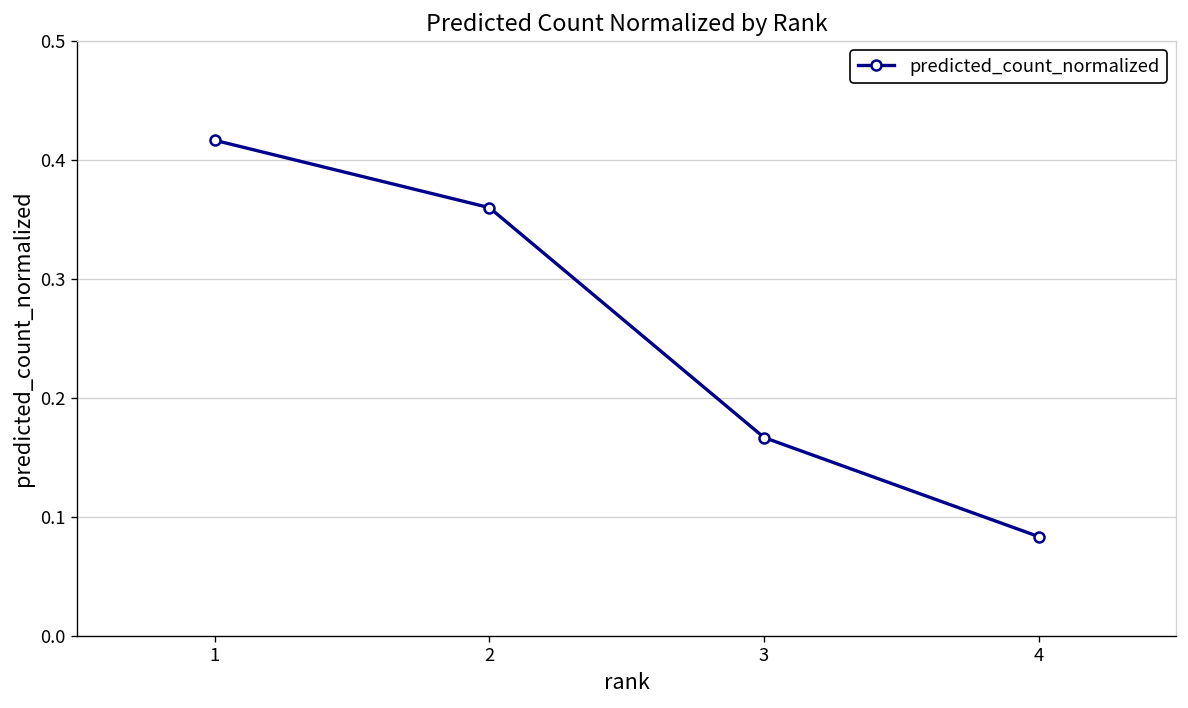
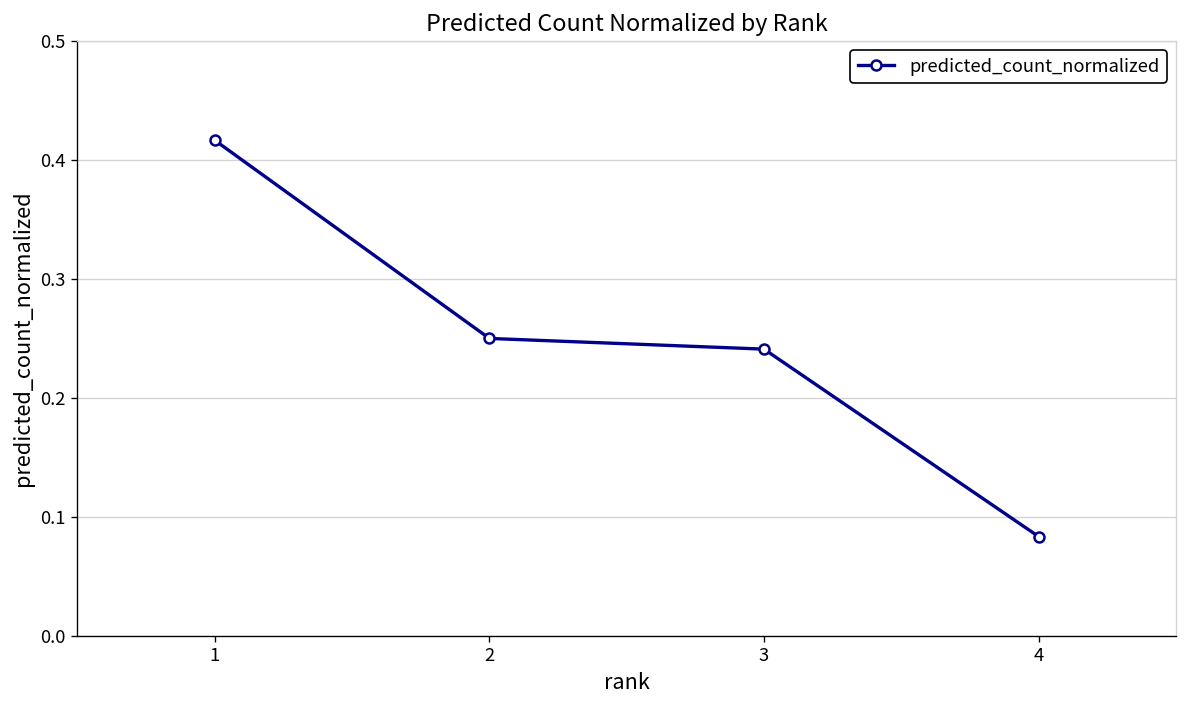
  {
    "1": 0.42,
-   "2": 0.36,
-   "3": 0.17,
+   "2": 0.25,
+   "3": 0.24,
    "4": 0.08
  }
